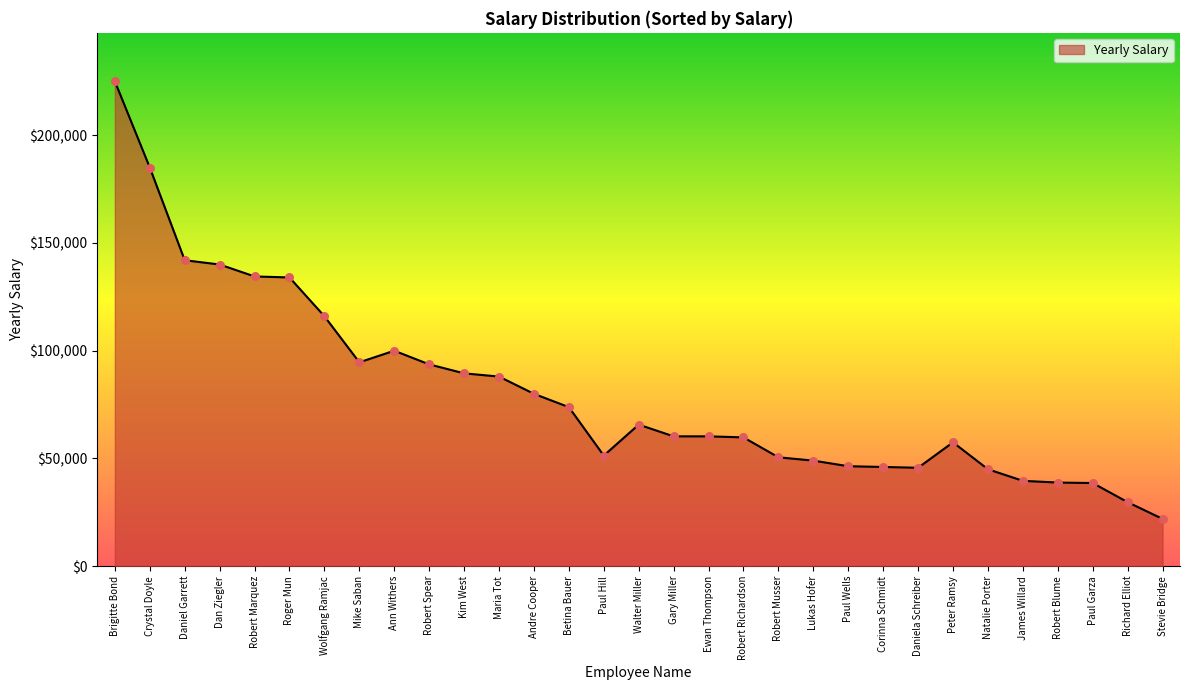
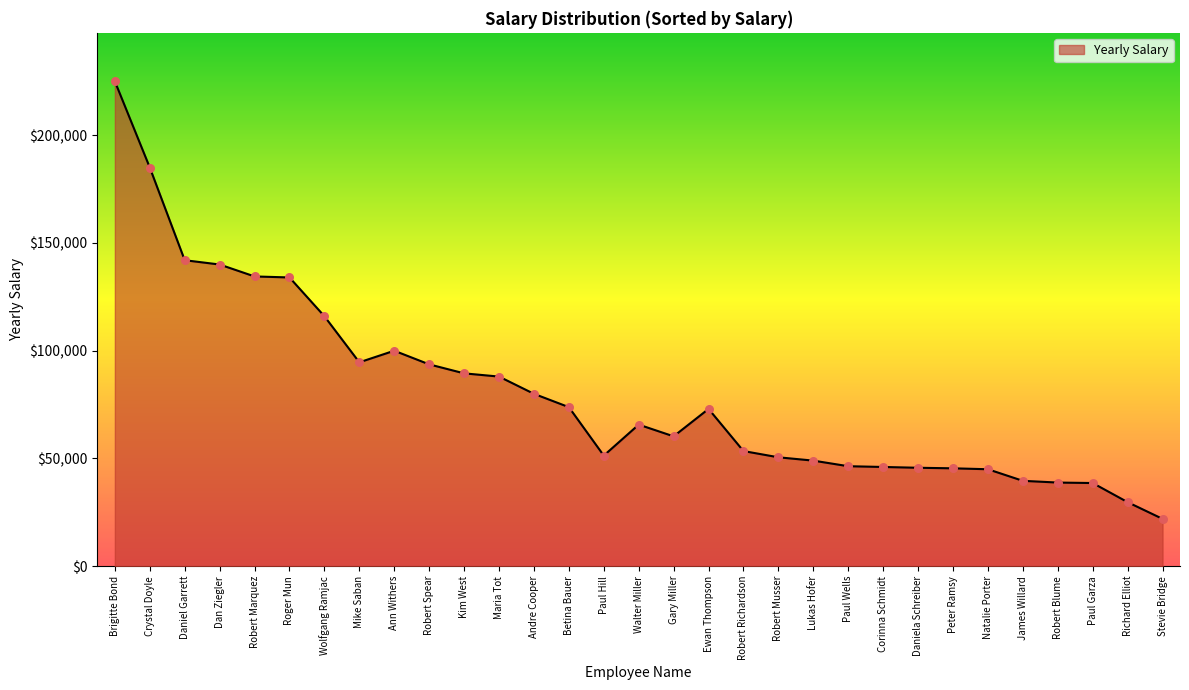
  {
    "Brigitte Bond": "$225,000",
    "Crystal Doyle": "$185,000",
    "Daniel Garrett": "$142,000",
    "Dan Ziegler": "$140,000",
    "Robert Marquez": "$134,000",
    "Roger Mun": "$134,000",
    "Wolfgang Ramjac": "$116,000",
    "Mike Saban": "$95,000",
    "Ann Withers": "$100,000",
    "Robert Spear": "$94,000",
    "Kim West": "$90,000",
    "Maria Tot": "$88,000",
    "Andre Cooper": "$80,000",
    "Betina Bauer": "$74,000",
    "Paul Hill": "$51,000",
    "Walter Miller": "$66,000",
    "Gary Miller": "$60,000",
-   "Ewan Thompson": "$60,000",
-   "Robert Richardson": "$60,000",
+   "Ewan Thompson": "$73,000",
+   "Robert Richardson": "$53,000",
    "Robert Musser": "$51,000",
    "Lukas Hofer": "$49,000",
    "Paul Wells": "$46,000",
    "Corinna Schmidt": "$46,000",
    "Daniela Schreiber": "$46,000",
-   "Peter Ramsy": "$57,000",
+   "Peter Ramsy": "$45,000",
    "Natalie Porter": "$45,000",
    "James Willard": "$40,000",
    "Robert Blume": "$39,000",
    "Paul Garza": "$39,000",
    "Richard Elliot": "$30,000",
    "Stevie Bridge": "$22,000"
  }
